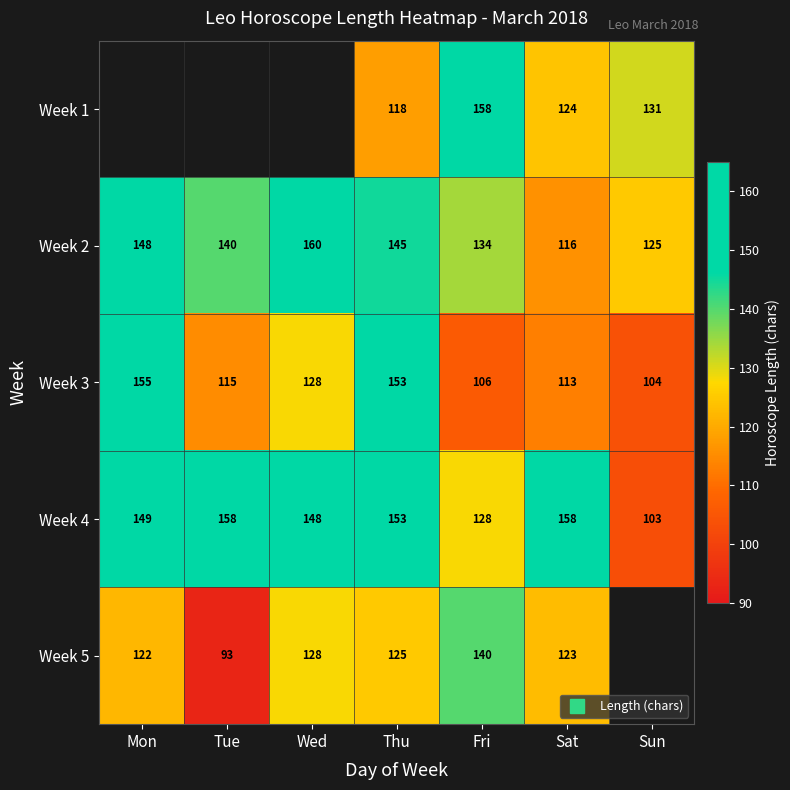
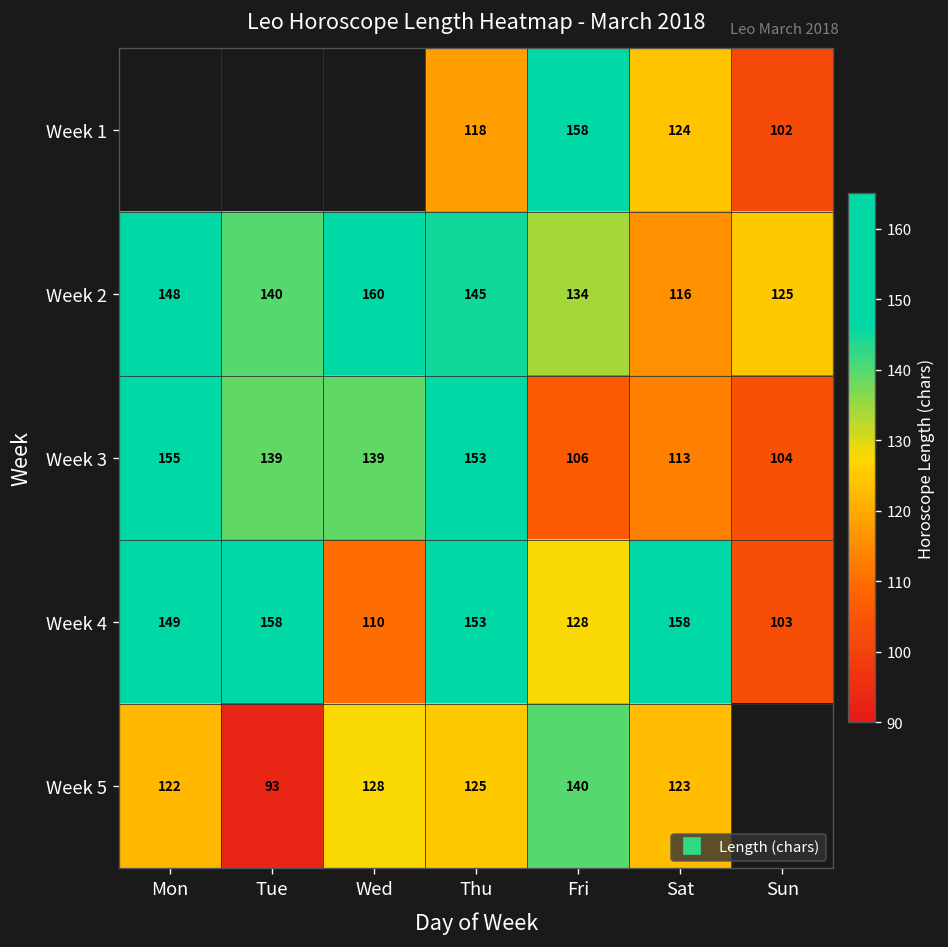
  {
    "Week 1": {
      "Thu": 118,
      "Fri": 158,
      "Sat": 124,
-     "Sun": 131
+     "Sun": 102
    },
    "Week 2": {
      "Mon": 148,
      "Tue": 140,
      "Wed": 160,
      "Thu": 145,
      "Fri": 134,
      "Sat": 116,
      "Sun": 125
    },
    "Week 3": {
      "Mon": 155,
-     "Tue": 115,
-     "Wed": 128,
+     "Tue": 139,
+     "Wed": 139,
      "Thu": 153,
      "Fri": 106,
      "Sat": 113,
      "Sun": 104
    },
    "Week 4": {
      "Mon": 149,
      "Tue": 158,
-     "Wed": 148,
+     "Wed": 110,
      "Thu": 153,
      "Fri": 128,
      "Sat": 158,
      "Sun": 103
    },
    "Week 5": {
      "Mon": 122,
      "Tue": 93,
      "Wed": 128,
      "Thu": 125,
      "Fri": 140,
      "Sat": 123
    }
  }
